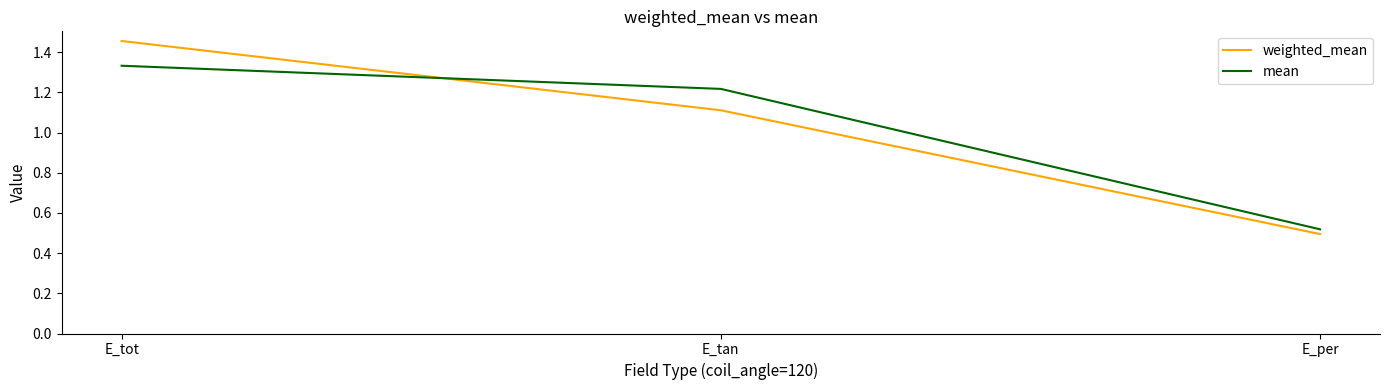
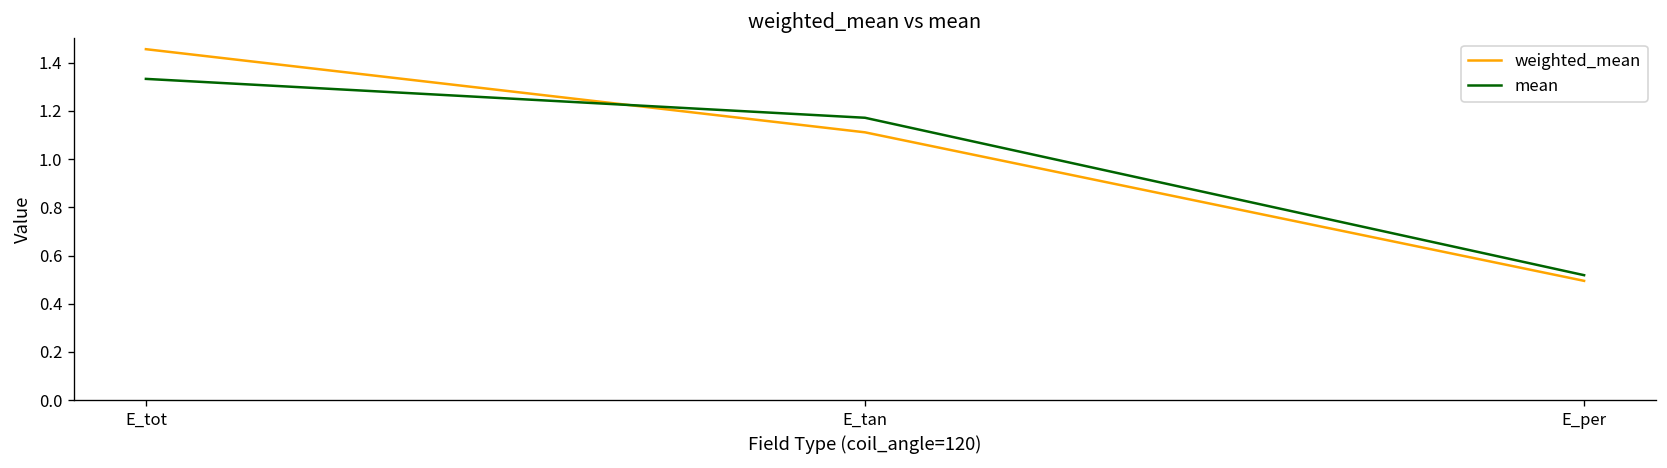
  {
    "weighted_mean": {
      "E_tot": 1.46,
      "E_tan": 1.11,
      "E_per": 0.50
    },
    "mean": {
      "E_tot": 1.33,
-     "E_tan": 1.22,
+     "E_tan": 1.17,
      "E_per": 0.52
    }
  }
